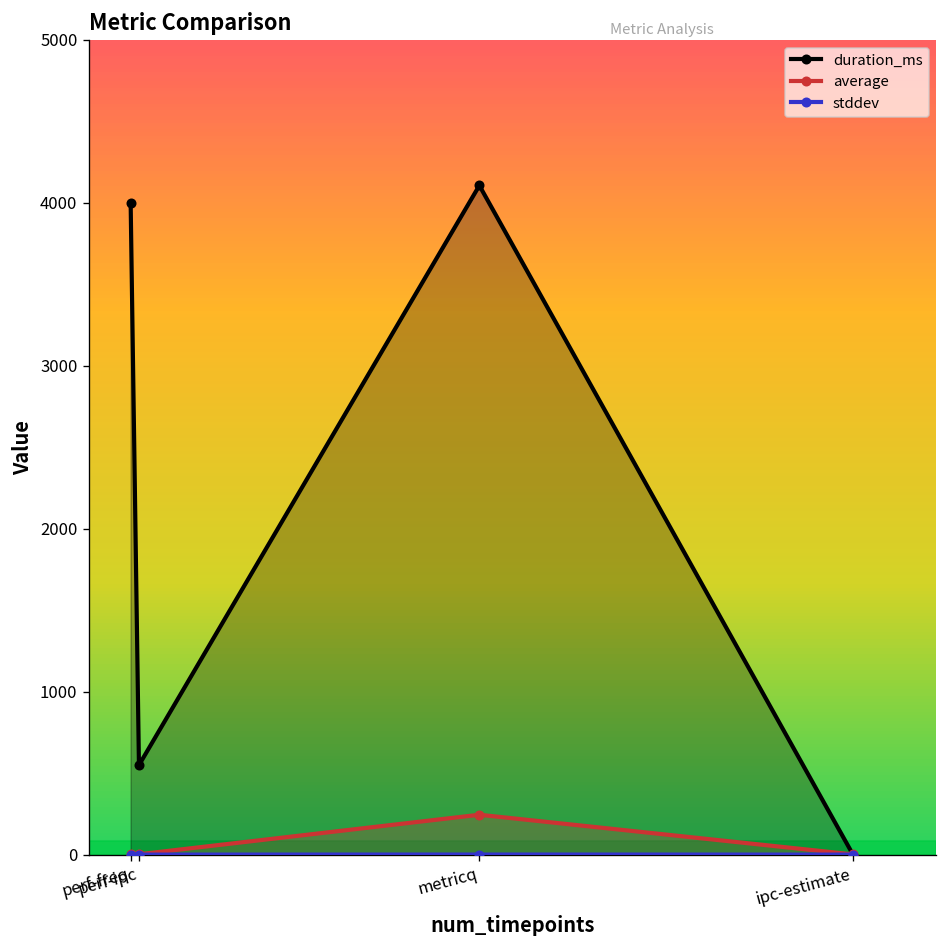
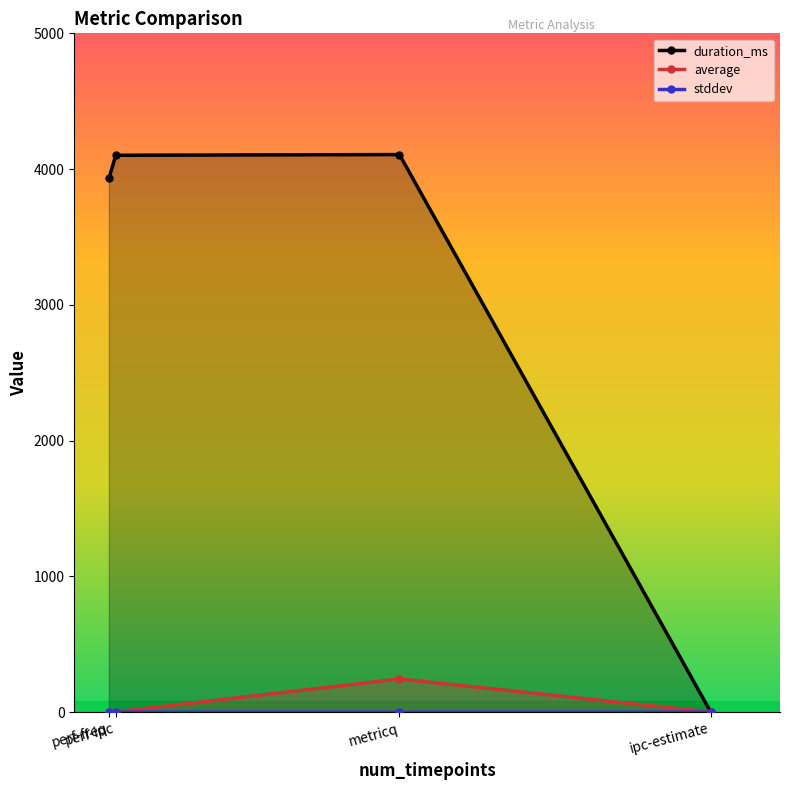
  {
    "duration_ms": {
-     "perf-freq": 4000,
-     "perf-ipc": 550,
+     "perf-freq": 3930,
+     "perf-ipc": 4100,
      "metricq": 4110
    },
    "average": {
      "metricq": 240
    }
  }
